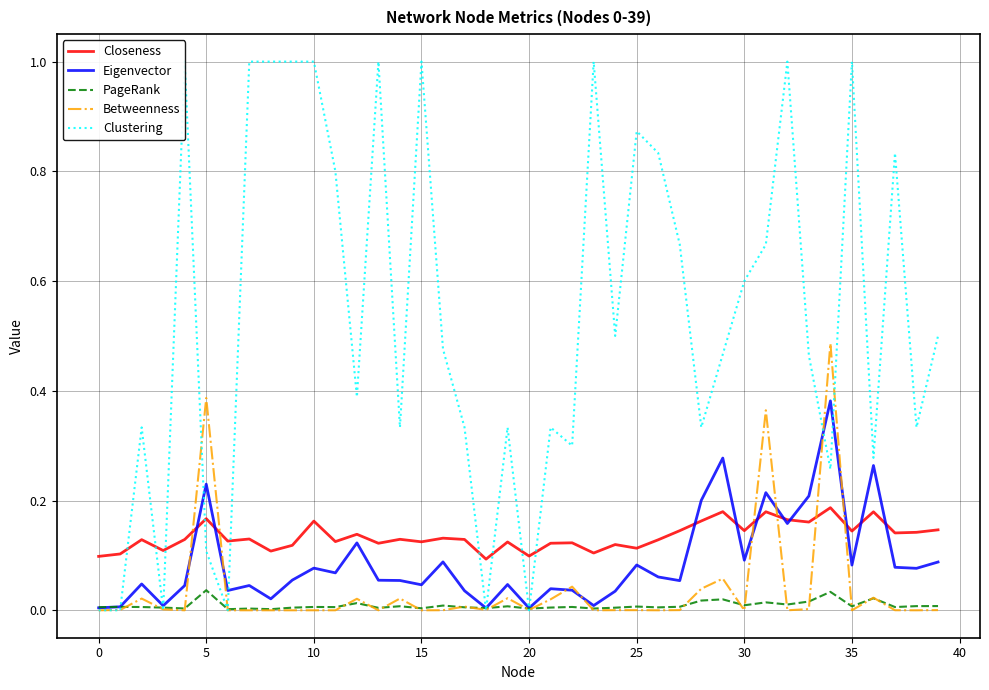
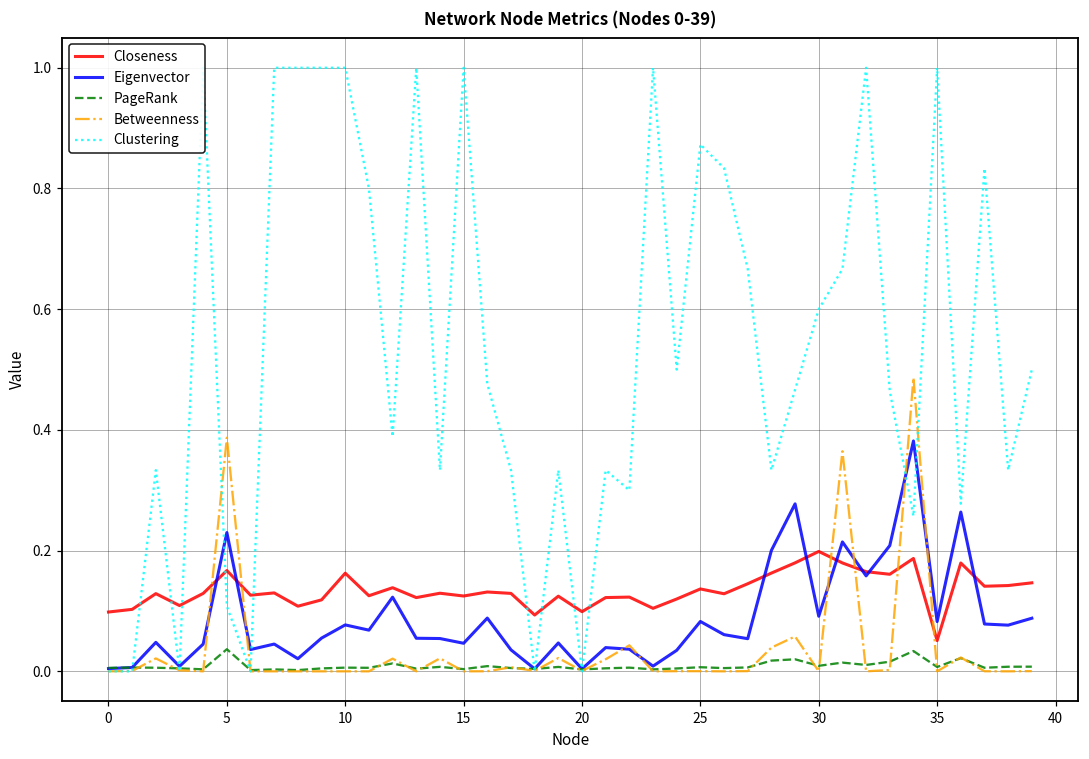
  {
    "Closeness": {
      "0": 0.10,
      "5": 0.17,
      "10": 0.16,
      "15": 0.12,
      "20": 0.10,
-     "25": 0.11,
-     "30": 0.15,
-     "35": 0.14
+     "25": 0.14,
+     "30": 0.20,
+     "35": 0.05
    },
    "Eigenvector": {
      "5": 0.23,
      "10": 0.08,
      "15": 0.05,
      "25": 0.08,
      "30": 0.09,
      "35": 0.08
    },
    "PageRank": {
      "5": 0.04,
      "10": 0.01,
      "25": 0.01,
      "30": 0.01,
      "35": 0.01
    },
    "Betweenness": {
      "5": 0.39,
      "10": 0.00,
      "25": 0.00,
      "30": 0.00,
      "35": 0.00
    },
    "Clustering": {
      "5": 0.11,
      "10": 1.00,
      "15": 1.00,
      "25": 0.87,
      "30": 0.60,
      "35": 1.00
    }
  }
